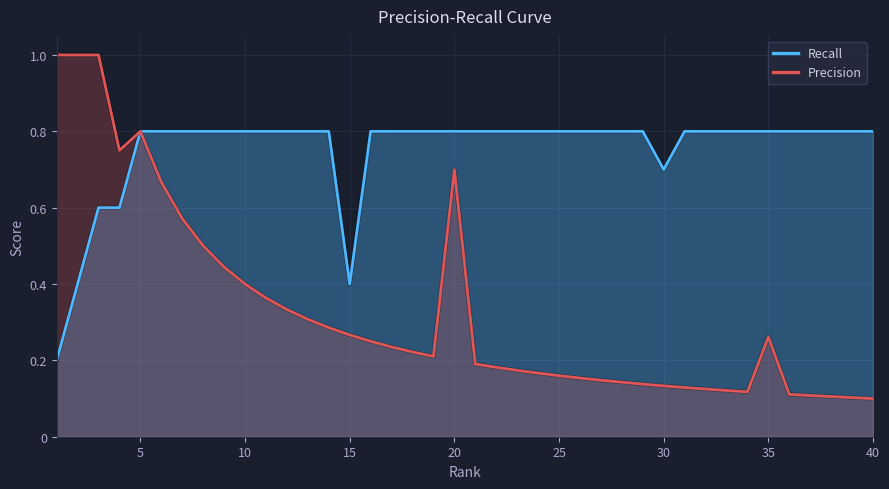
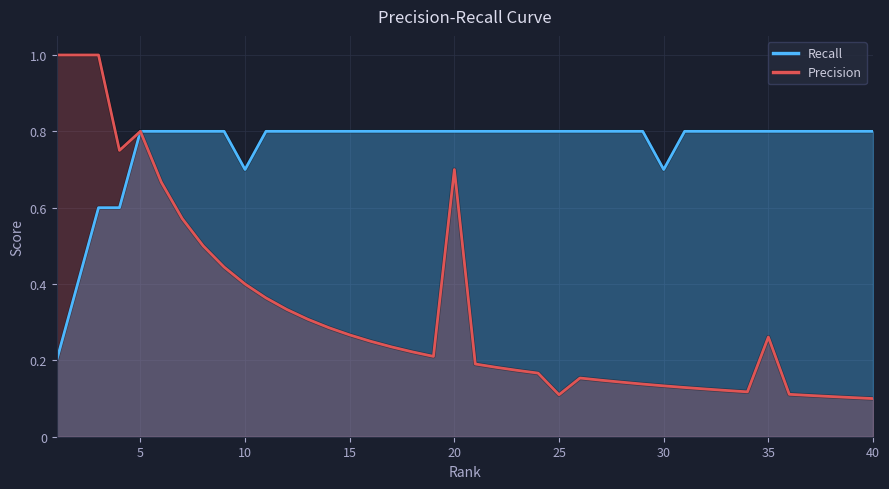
  {
    "Recall": {
-     "10": 0.8,
-     "15": 0.4,
+     "10": 0.7,
+     "15": 0.8,
      "20": 0.8,
      "25": 0.8,
      "30": 0.7,
      "35": 0.8,
      "40": 0.8
    },
    "Precision": {
      "10": 0.40,
      "15": 0.27,
      "20": 0.70,
-     "25": 0.16,
+     "25": 0.11,
      "30": 0.13,
      "35": 0.26,
      "40": 0.10
    }
  }
